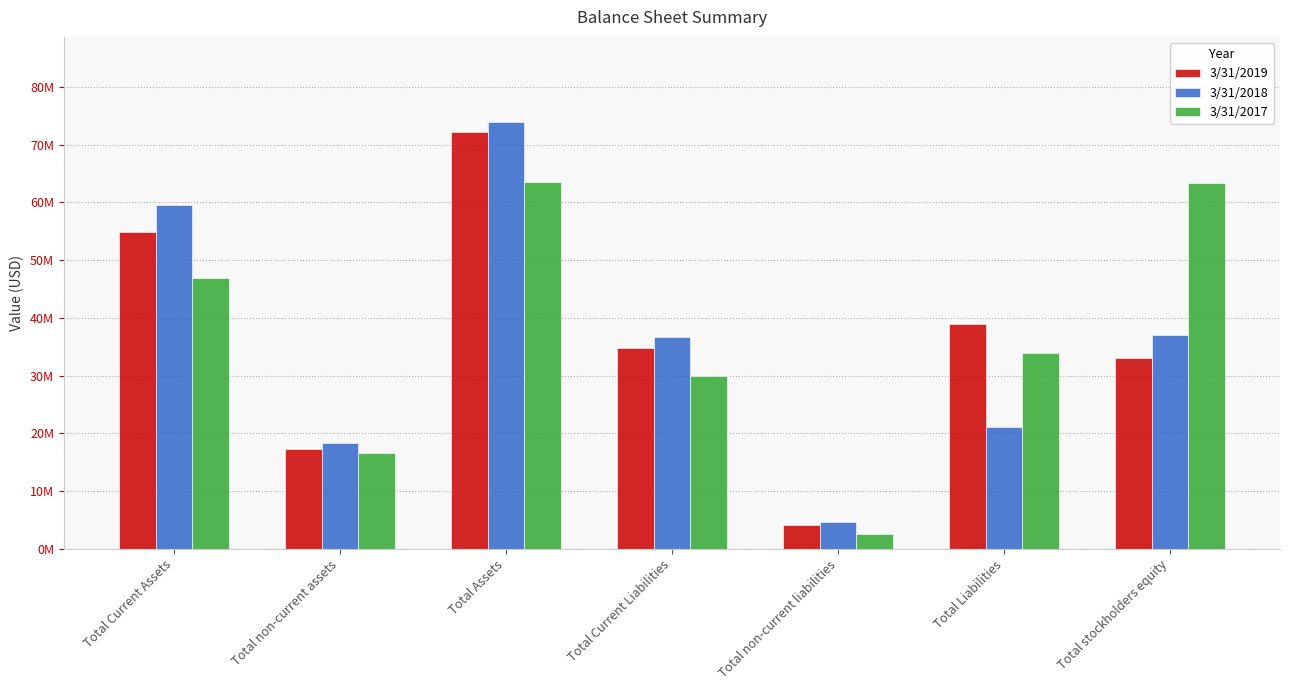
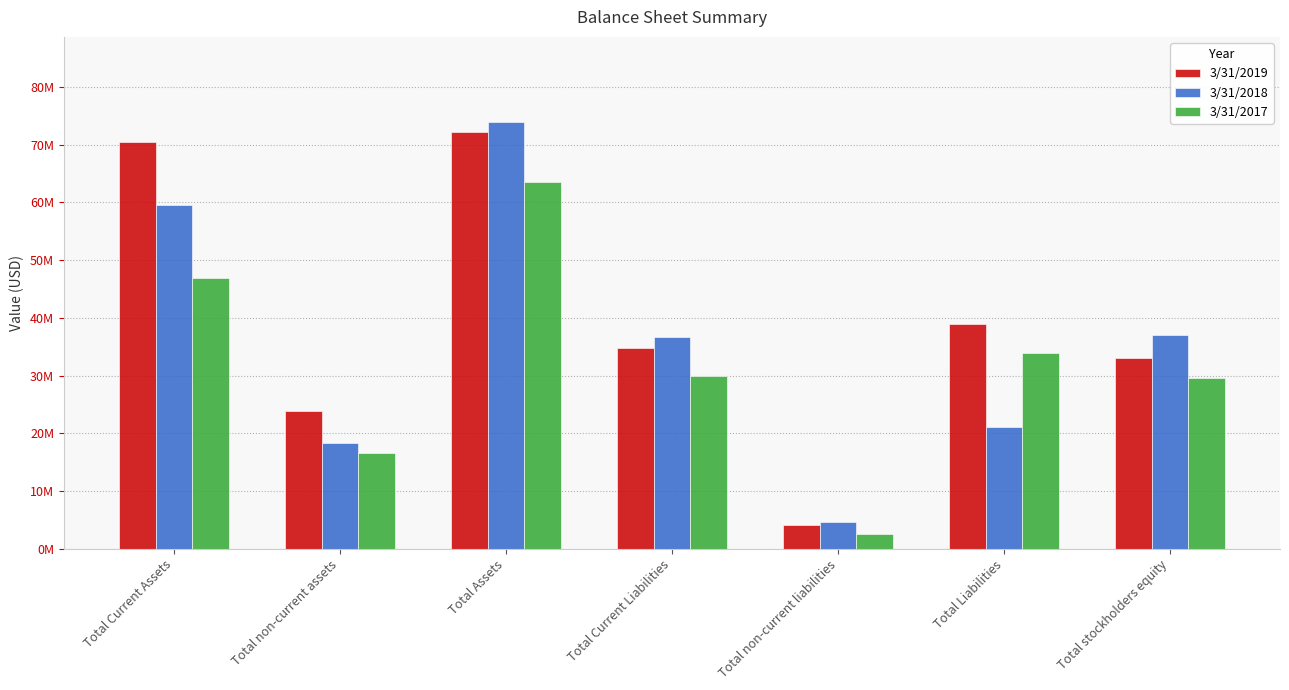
  {
    "3/31/2019": {
-     "Total Current Assets": 55000000,
-     "Total non-current assets": 17000000,
+     "Total Current Assets": 71000000,
+     "Total non-current assets": 24000000,
      "Total Assets": 72000000,
      "Total Current Liabilities": 35000000,
      "Total non-current liabilities": 4000000,
      "Total Liabilities": 39000000,
      "Total stockholders equity": 33000000
    },
    "3/31/2018": {
      "Total Current Assets": 60000000,
      "Total non-current assets": 18000000,
      "Total Assets": 74000000,
      "Total Current Liabilities": 37000000,
      "Total non-current liabilities": 5000000,
      "Total Liabilities": 21000000,
      "Total stockholders equity": 37000000
    },
    "3/31/2017": {
      "Total Current Assets": 47000000,
      "Total non-current assets": 17000000,
      "Total Assets": 64000000,
      "Total Current Liabilities": 30000000,
      "Total non-current liabilities": 3000000,
      "Total Liabilities": 34000000,
-     "Total stockholders equity": 63000000
+     "Total stockholders equity": 30000000
    }
  }
